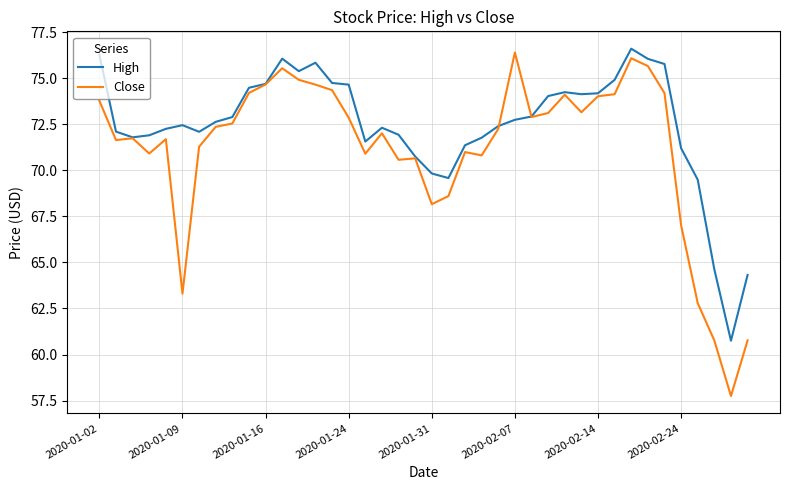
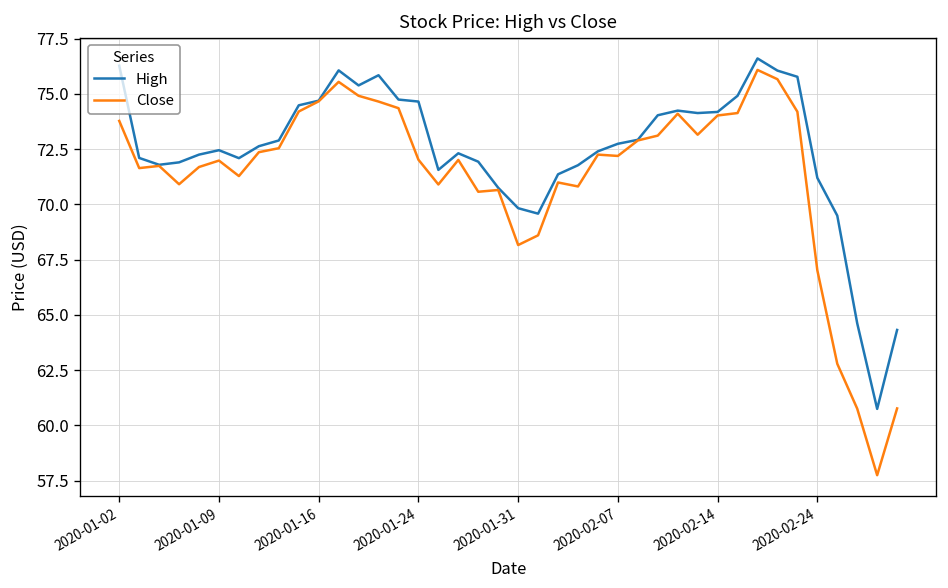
  {
    "High": {
      "2020-01-09": 72.4,
      "2020-01-24": 74.7,
      "2020-01-31": 69.8,
      "2020-02-07": 72.7,
      "2020-02-14": 74.2,
      "2020-02-24": 71.2
    },
    "Close": {
      "2020-01-02": 73.8,
-     "2020-01-09": 63.3,
-     "2020-01-24": 72.9,
+     "2020-01-09": 72.0,
+     "2020-01-24": 72.0,
      "2020-01-31": 68.2,
-     "2020-02-07": 76.4,
+     "2020-02-07": 72.2,
      "2020-02-14": 74.0,
      "2020-02-24": 67.0
    }
  }
